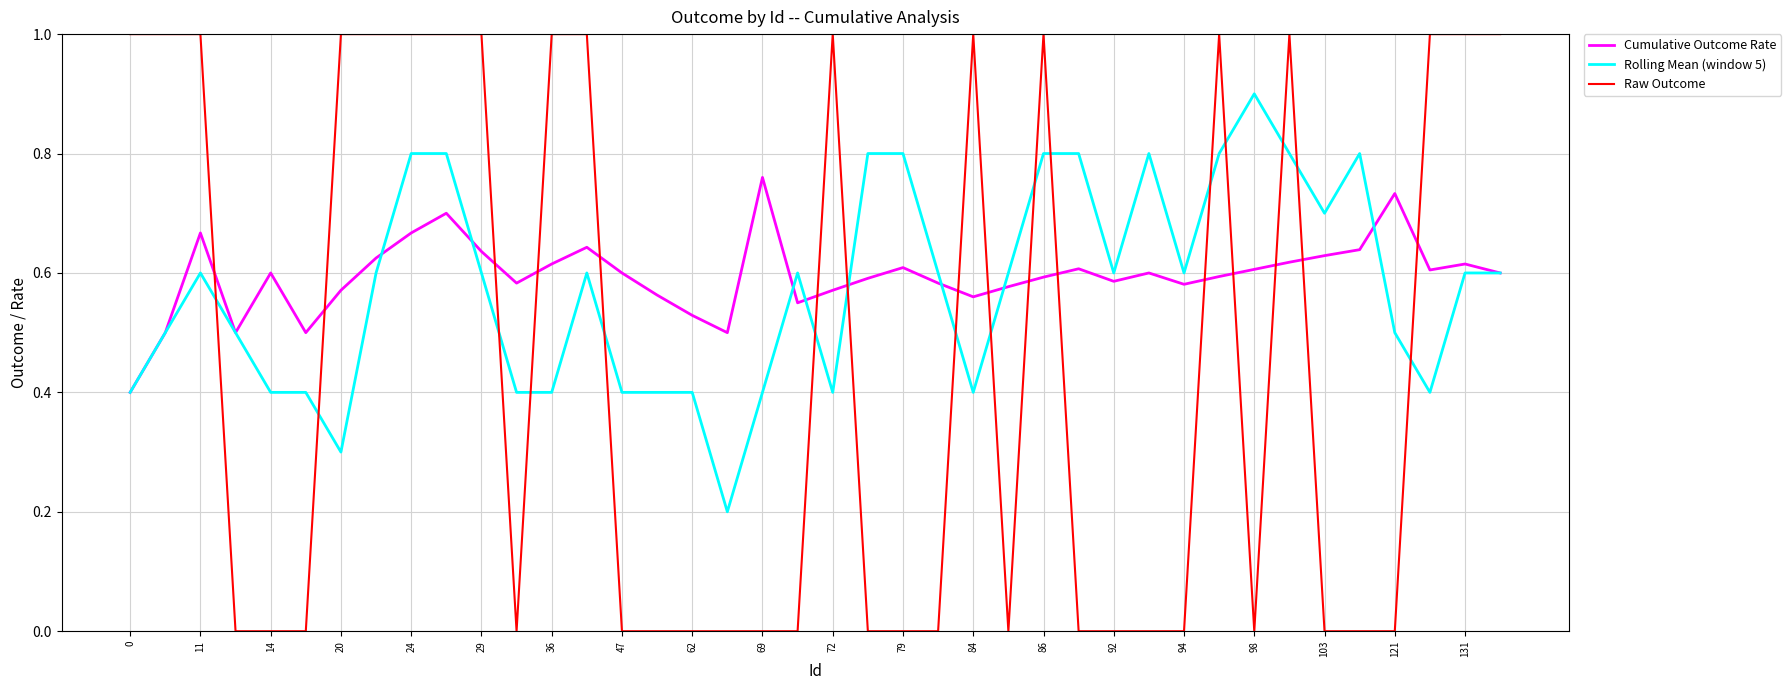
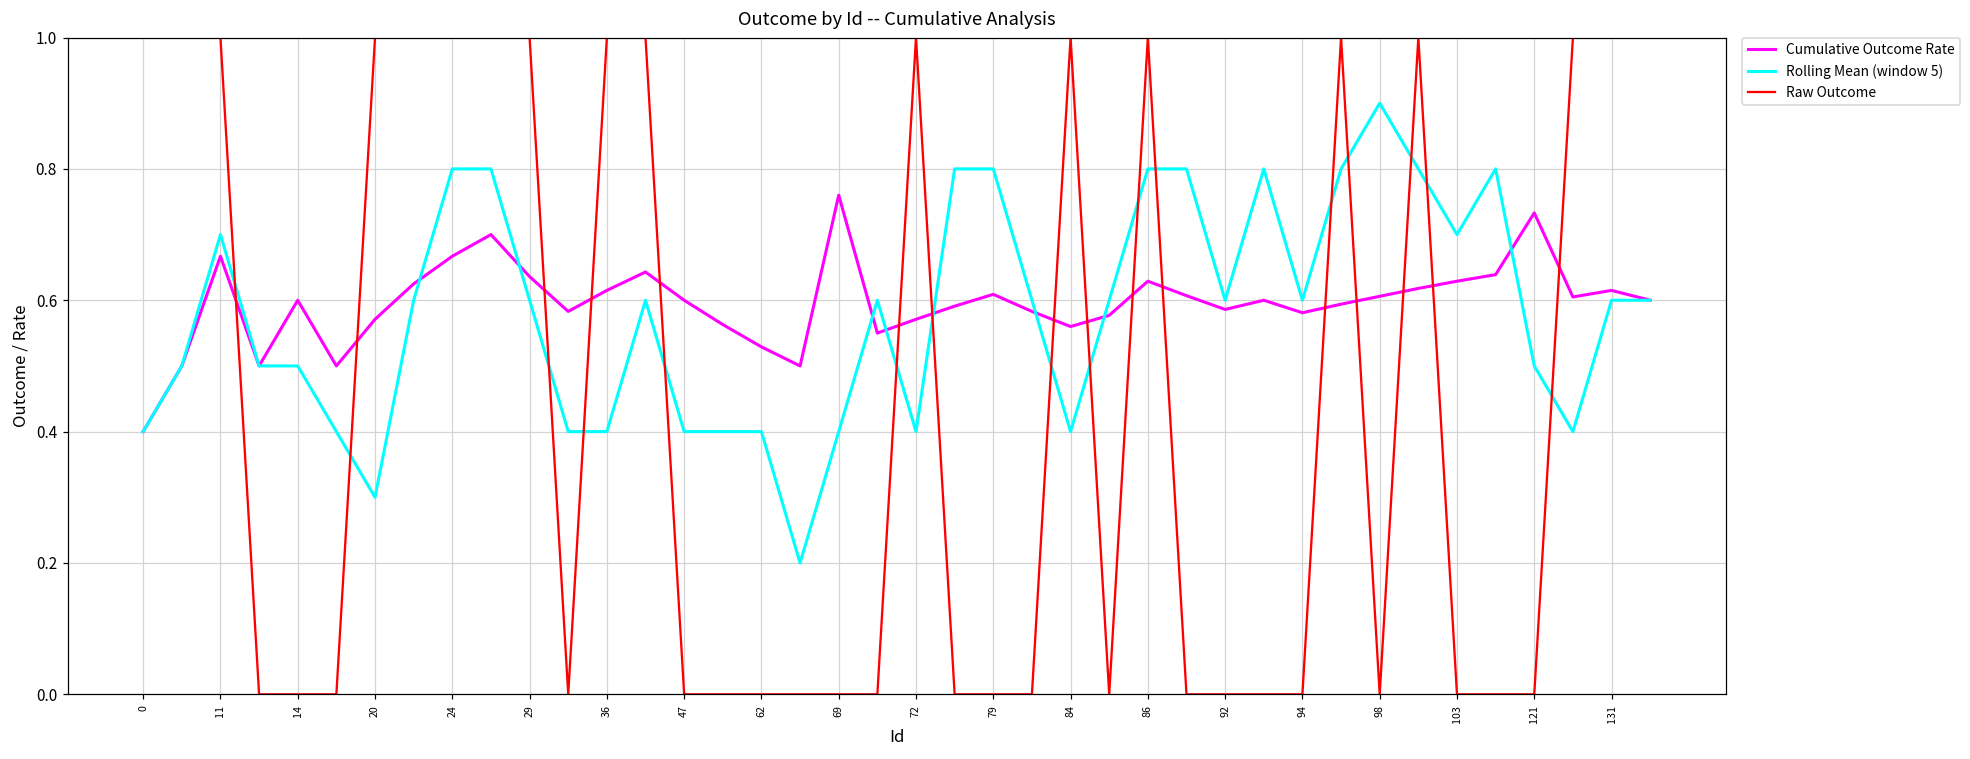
  {
    "Cumulative Outcome Rate": {
      "11": 0.67,
      "14": 0.60,
      "20": 0.57,
      "24": 0.67,
      "29": 0.64,
      "36": 0.62,
      "47": 0.60,
      "62": 0.53,
      "69": 0.76,
      "72": 0.57,
      "79": 0.61,
      "84": 0.56,
-     "86": 0.59,
+     "86": 0.63,
      "92": 0.59,
      "94": 0.58,
      "98": 0.61,
      "103": 0.63,
      "121": 0.73,
      "131": 0.62
    },
    "Rolling Mean (window 5)": {
-     "11": 0.6,
-     "14": 0.4,
+     "11": 0.7,
+     "14": 0.5,
      "20": 0.3,
      "24": 0.8,
      "29": 0.6,
      "36": 0.4,
      "47": 0.4,
      "62": 0.4,
      "69": 0.4,
      "72": 0.4,
      "79": 0.8,
      "84": 0.4,
      "86": 0.8,
      "92": 0.6,
      "94": 0.6,
      "98": 0.9,
      "103": 0.7,
      "121": 0.5,
      "131": 0.6
    },
    "Raw Outcome": {
      "0": 1.00,
      "11": 1.00,
      "14": 0.00,
      "20": 1.00,
      "24": 1.00,
      "29": 1.00,
      "36": 1.00,
      "47": 0.00,
      "62": 0.00,
      "69": 0.00,
      "72": 1.00,
      "79": 0.00,
      "84": 1.00,
      "86": 1.00,
      "92": 0.00,
      "94": 0.00,
      "98": 0.00,
      "103": 0.00,
      "121": 0.00,
      "131": 1.00
    }
  }
